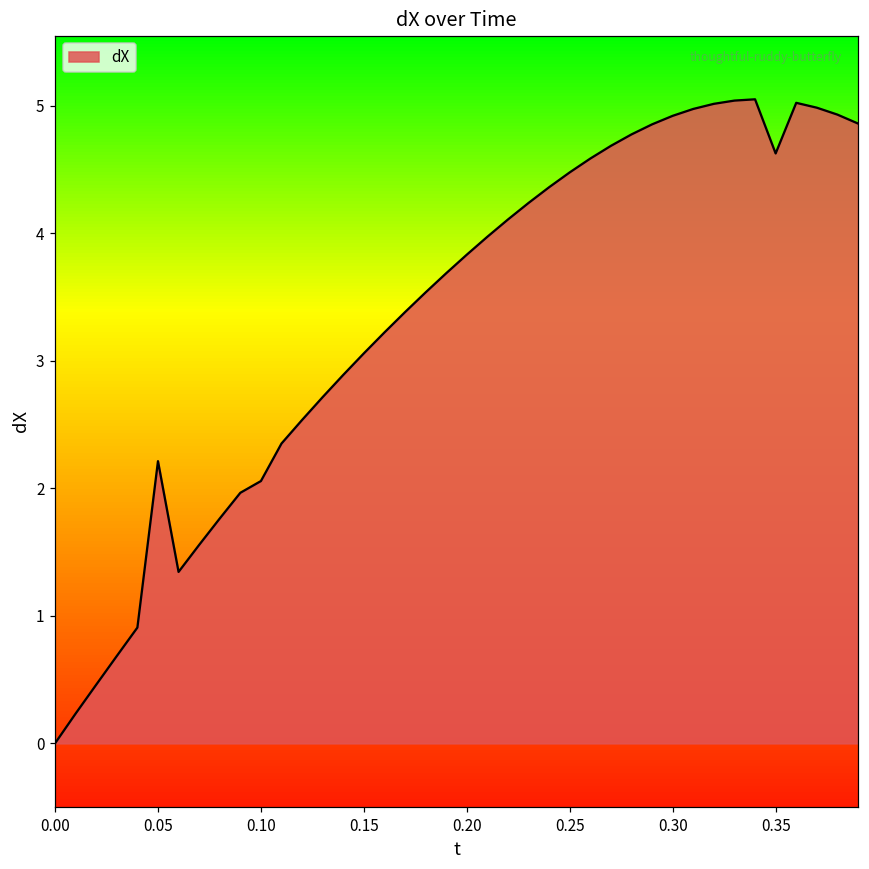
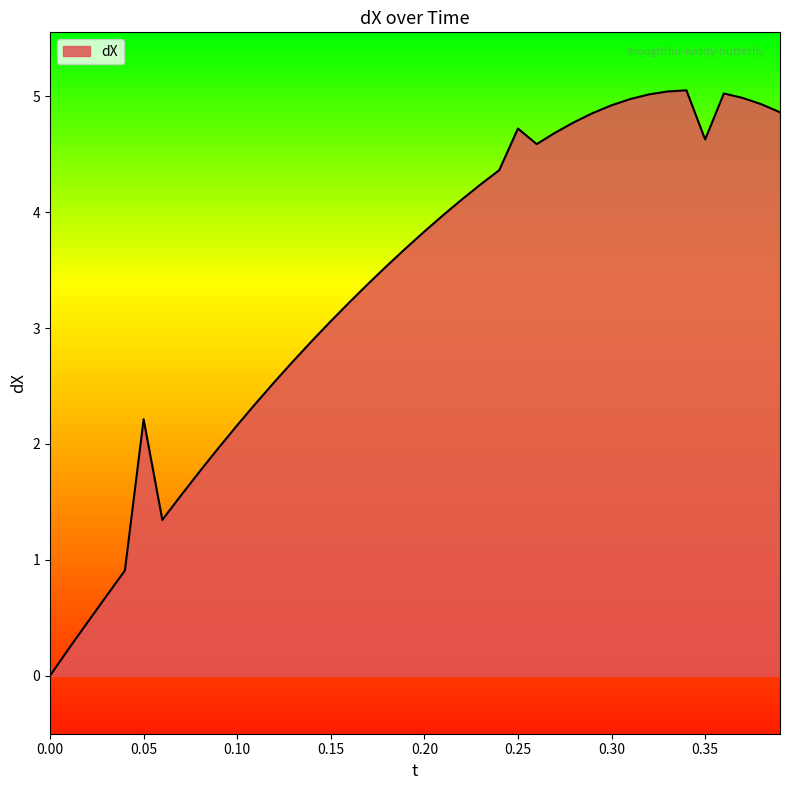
  {
    "0.00": 0.00,
    "0.05": 2.21,
-   "0.10": 2.06,
+   "0.10": 2.16,
    "0.15": 3.06,
    "0.20": 3.83,
-   "0.25": 4.48,
+   "0.25": 4.72,
    "0.30": 4.92,
    "0.35": 4.63
  }
